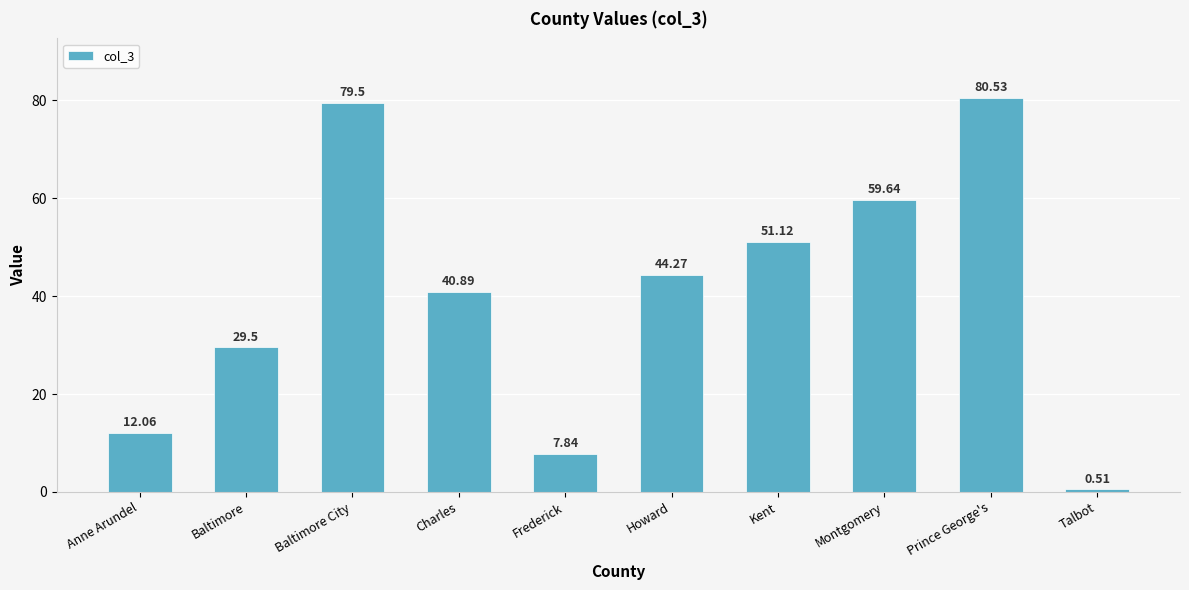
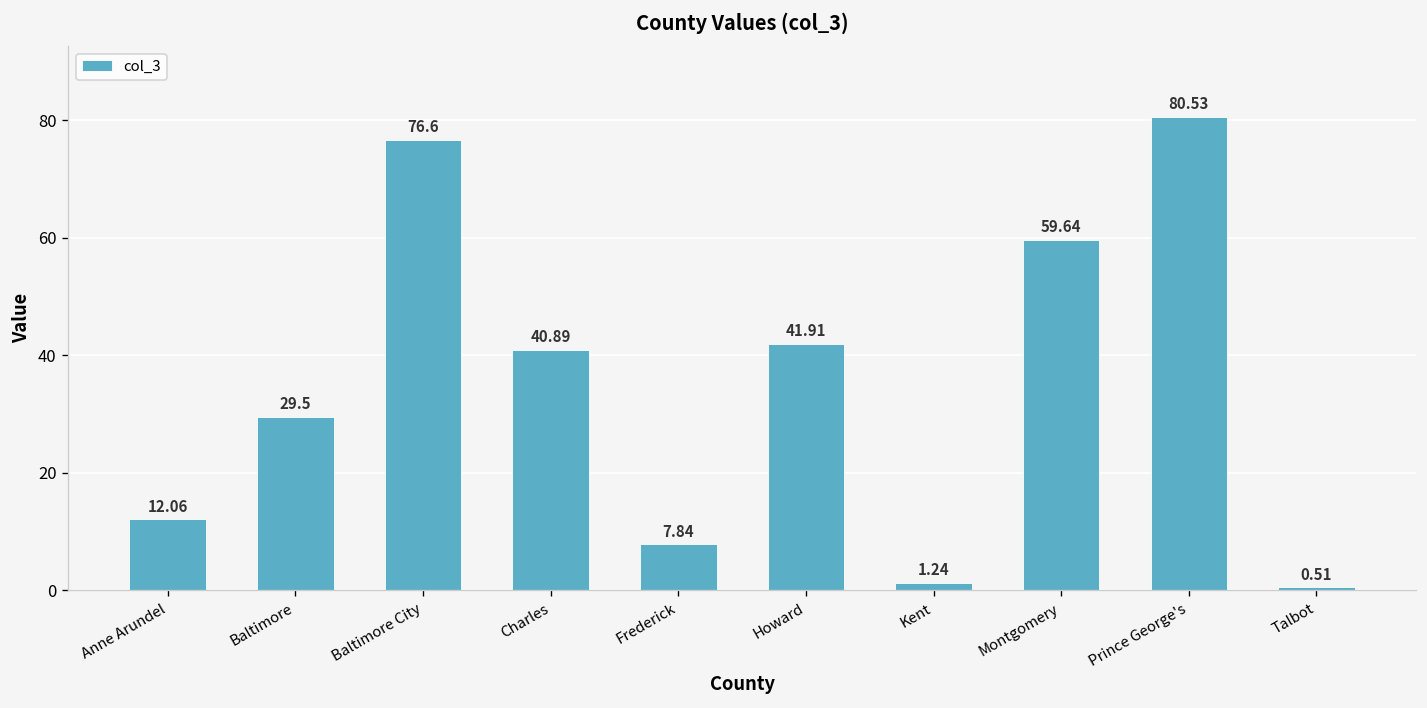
  {
    "Anne Arundel": 12.06,
    "Baltimore": 29.5,
-   "Baltimore City": 79.5,
+   "Baltimore City": 76.6,
    "Charles": 40.89,
    "Frederick": 7.84,
-   "Howard": 44.27,
-   "Kent": 51.12,
+   "Howard": 41.91,
+   "Kent": 1.24,
    "Montgomery": 59.64,
    "Prince George's": 80.53,
    "Talbot": 0.51
  }
